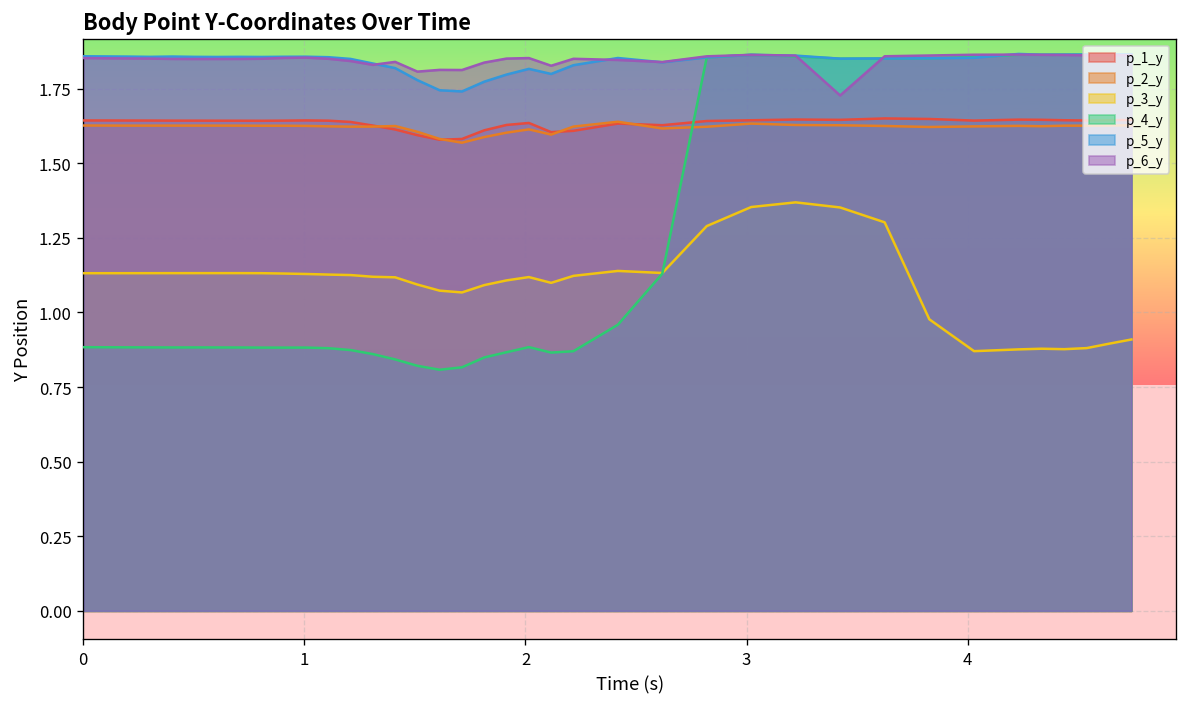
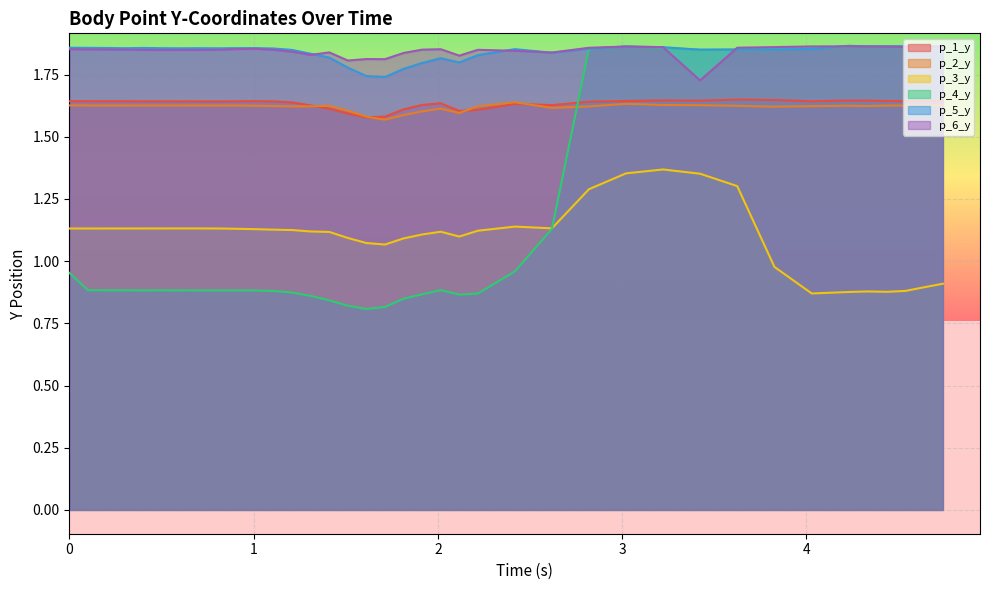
  {
    "p_4_y": {
-     "0": 0.88
+     "0": 0.95
    }
  }
